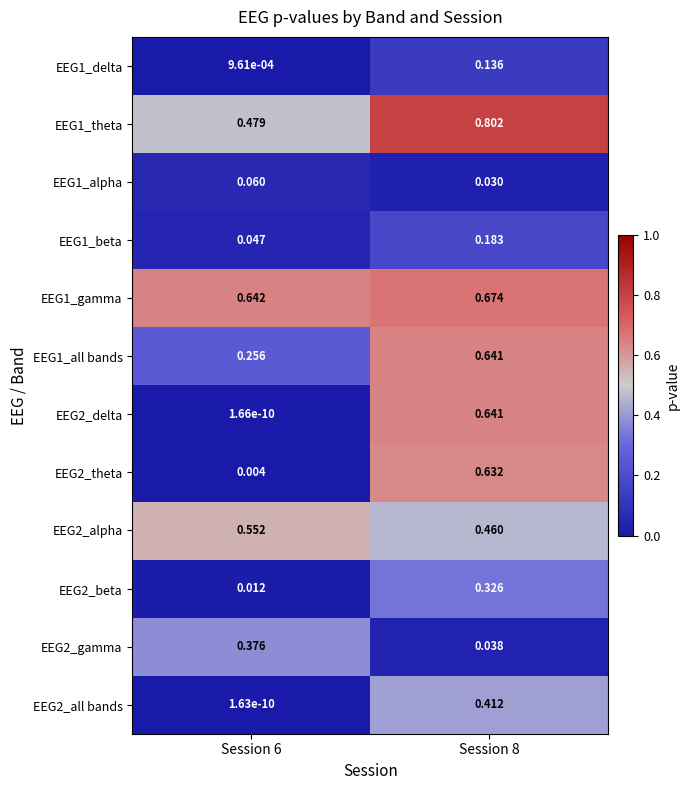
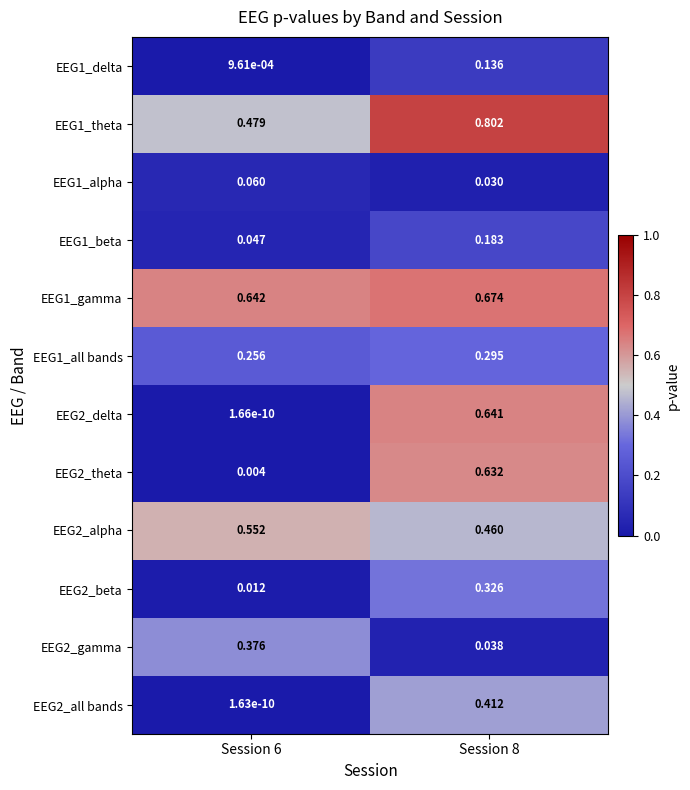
  {
    "EEG1_delta": {
      "Session 6": "9.61e-04",
      "Session 8": "0.136"
    },
    "EEG1_theta": {
      "Session 6": "0.479",
      "Session 8": "0.802"
    },
    "EEG1_alpha": {
      "Session 6": "0.060",
      "Session 8": "0.030"
    },
    "EEG1_beta": {
      "Session 6": "0.047",
      "Session 8": "0.183"
    },
    "EEG1_gamma": {
      "Session 6": "0.642",
      "Session 8": "0.674"
    },
    "EEG1_all bands": {
      "Session 6": "0.256",
-     "Session 8": "0.641"
+     "Session 8": "0.295"
    },
    "EEG2_delta": {
      "Session 6": "1.66e-10",
      "Session 8": "0.641"
    },
    "EEG2_theta": {
      "Session 6": "0.004",
      "Session 8": "0.632"
    },
    "EEG2_alpha": {
      "Session 6": "0.552",
      "Session 8": "0.460"
    },
    "EEG2_beta": {
      "Session 6": "0.012",
      "Session 8": "0.326"
    },
    "EEG2_gamma": {
      "Session 6": "0.376",
      "Session 8": "0.038"
    },
    "EEG2_all bands": {
      "Session 6": "1.63e-10",
      "Session 8": "0.412"
    }
  }
